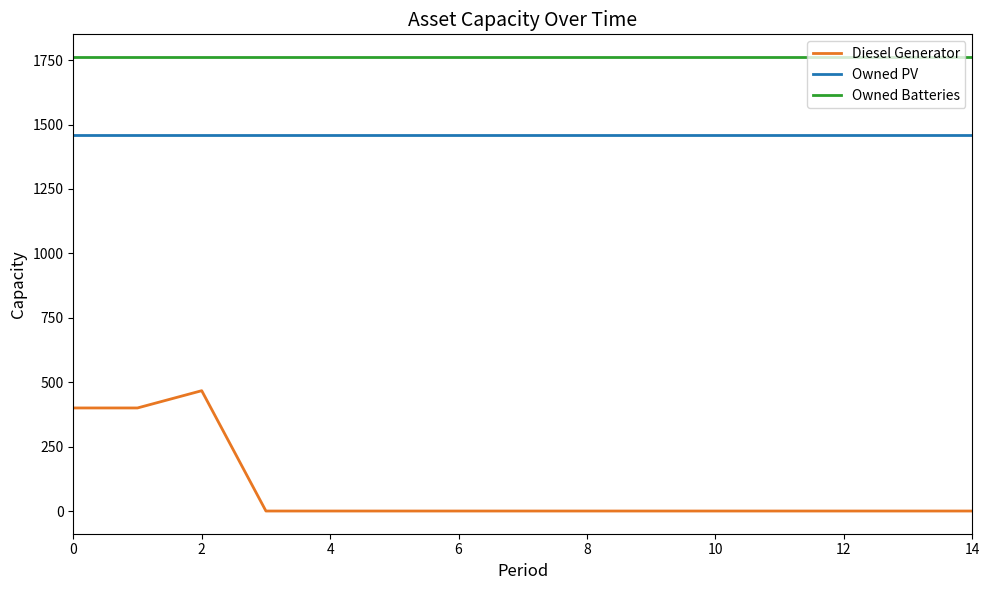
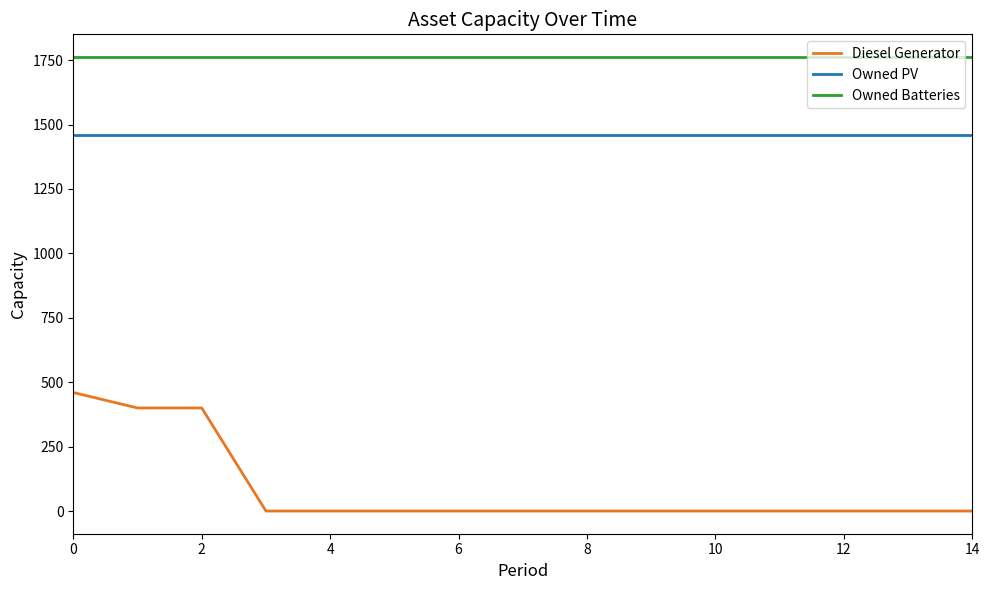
  {
    "Diesel Generator": {
-     "0": 400,
-     "2": 470,
+     "0": 460,
+     "2": 400,
      "4": 0,
      "6": 0,
      "8": 0,
      "10": 0,
      "12": 0,
      "14": 0
    },
    "Owned PV": {
      "0": 1460,
      "2": 1460,
      "4": 1460,
      "6": 1460,
      "8": 1460,
      "10": 1460,
      "12": 1460,
      "14": 1460
    },
    "Owned Batteries": {
      "0": 1760,
      "2": 1760,
      "4": 1760,
      "6": 1760,
      "8": 1760,
      "10": 1760,
      "14": 1760
    }
  }
